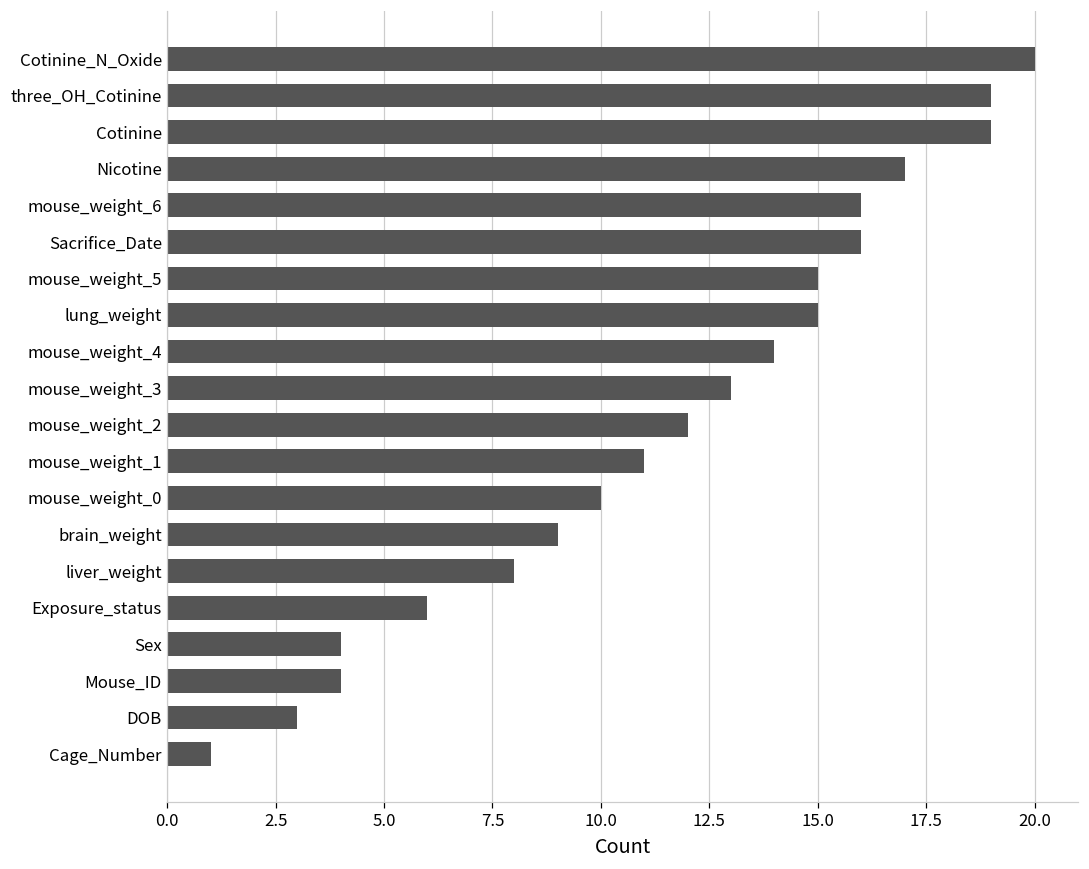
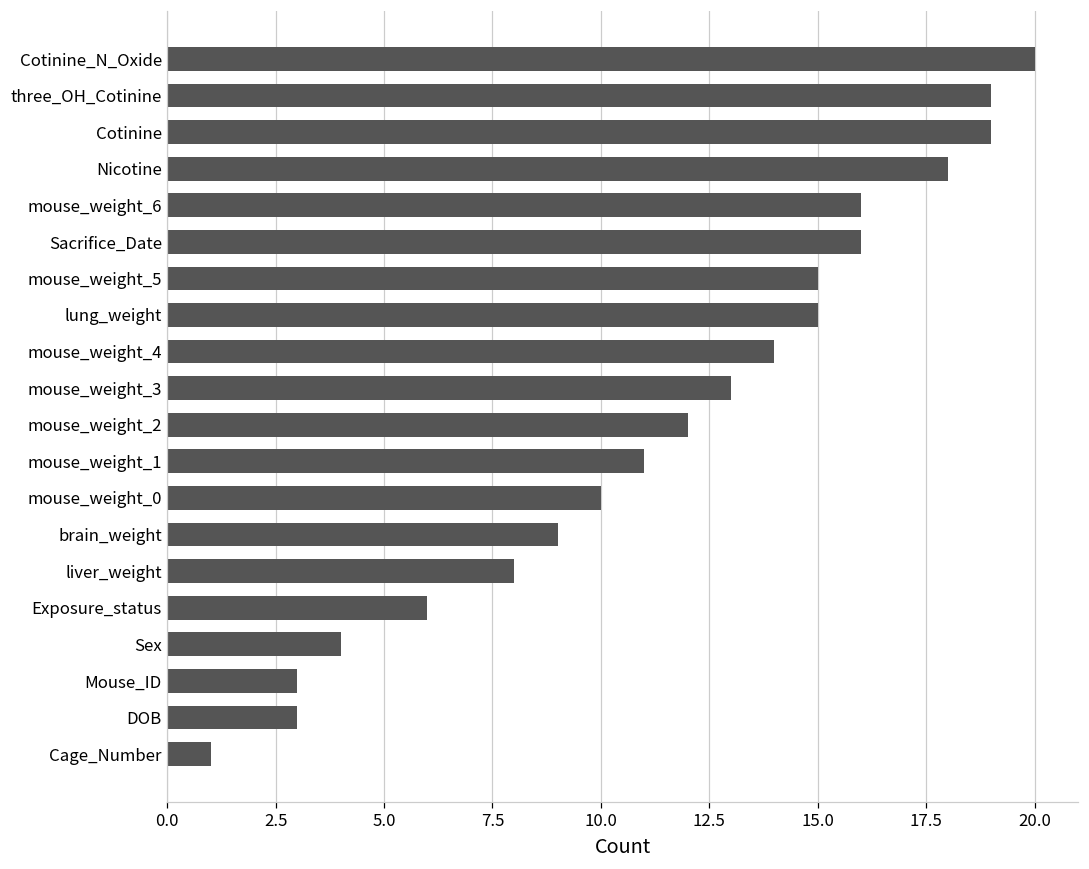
  {
    "Cotinine_N_Oxide": 20,
    "three_OH_Cotinine": 19,
    "Cotinine": 19,
-   "Nicotine": 17,
+   "Nicotine": 18,
    "mouse_weight_6": 16,
    "Sacrifice_Date": 16,
    "mouse_weight_5": 15,
    "lung_weight": 15,
    "mouse_weight_4": 14,
    "mouse_weight_3": 13,
    "mouse_weight_2": 12,
    "mouse_weight_1": 11,
    "mouse_weight_0": 10,
    "brain_weight": 9,
    "liver_weight": 8,
    "Exposure_status": 6,
    "Sex": 4,
-   "Mouse_ID": 4,
+   "Mouse_ID": 3,
    "DOB": 3,
    "Cage_Number": 1
  }
